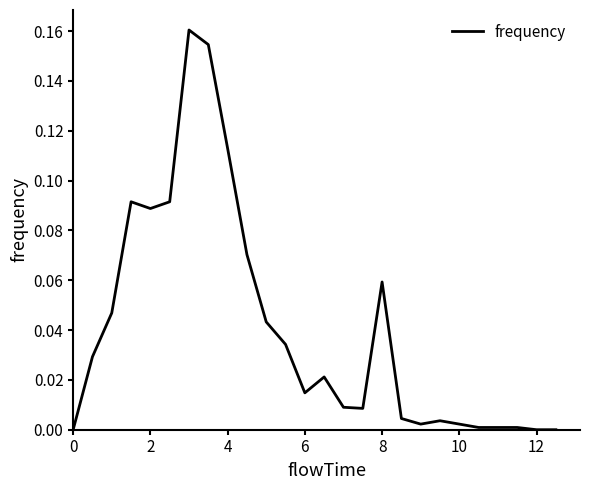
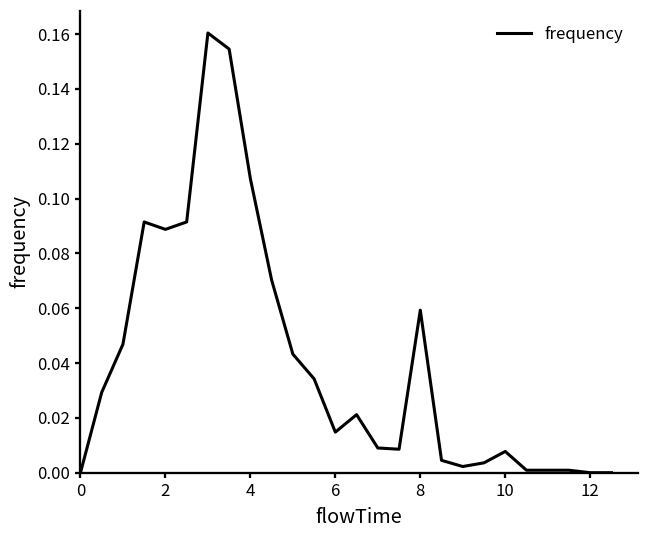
  {
    "0": 0.000,
    "2": 0.089,
-   "4": 0.113,
+   "4": 0.107,
    "6": 0.015,
    "8": 0.059,
-   "10": 0.002,
+   "10": 0.008,
    "12": 0.000
  }
